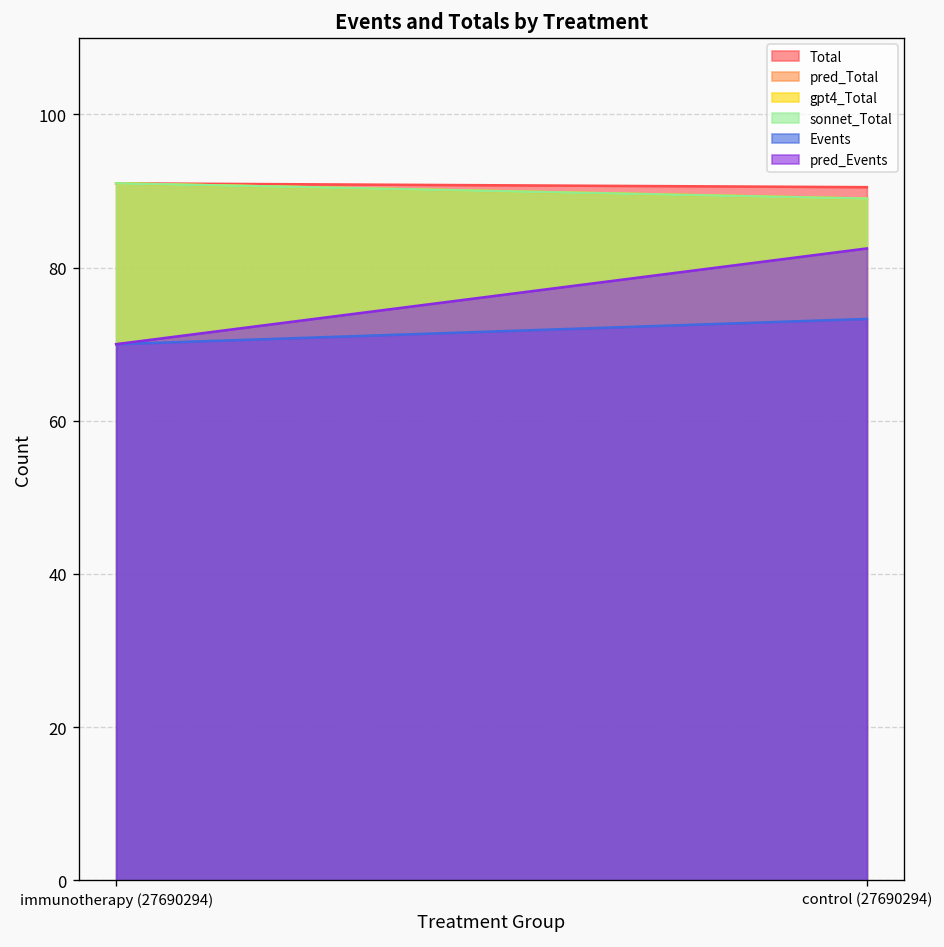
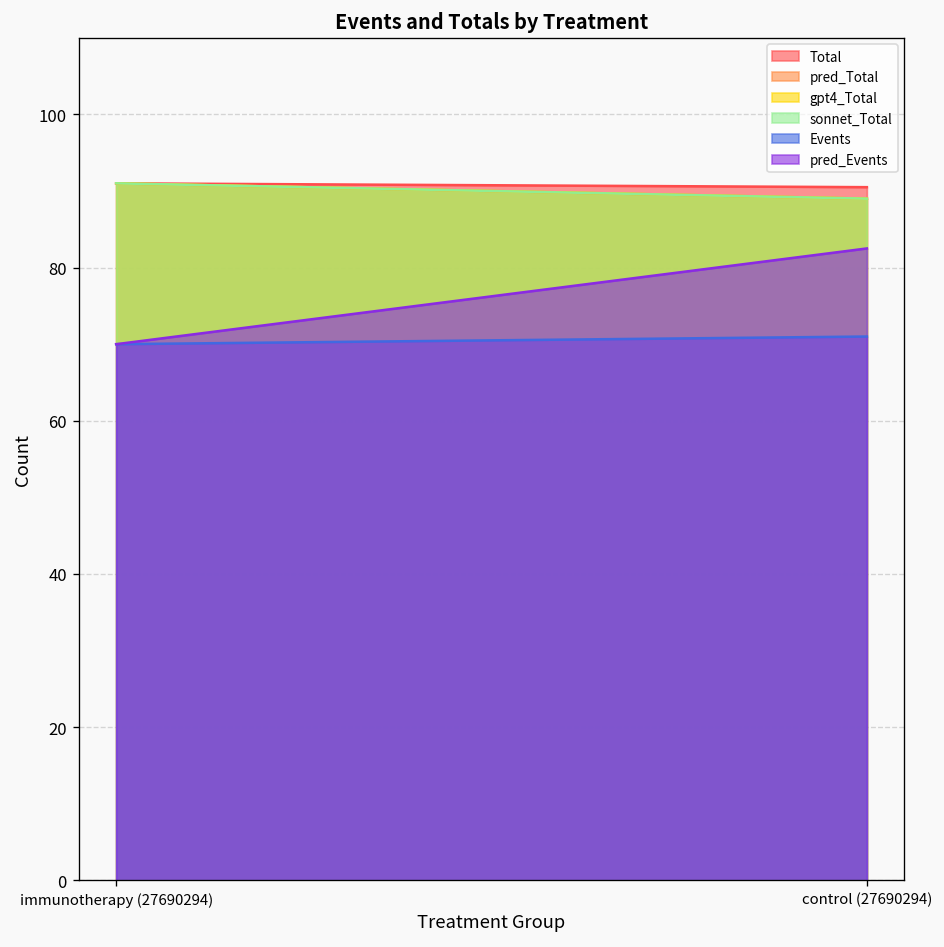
  {
    "Total": {
      "control (27690294)": 91
    },
    "sonnet_Total": {
      "control (27690294)": 89
    },
    "Events": {
-     "control (27690294)": 73
+     "control (27690294)": 71
    },
    "pred_Events": {
      "control (27690294)": 83
    }
  }
